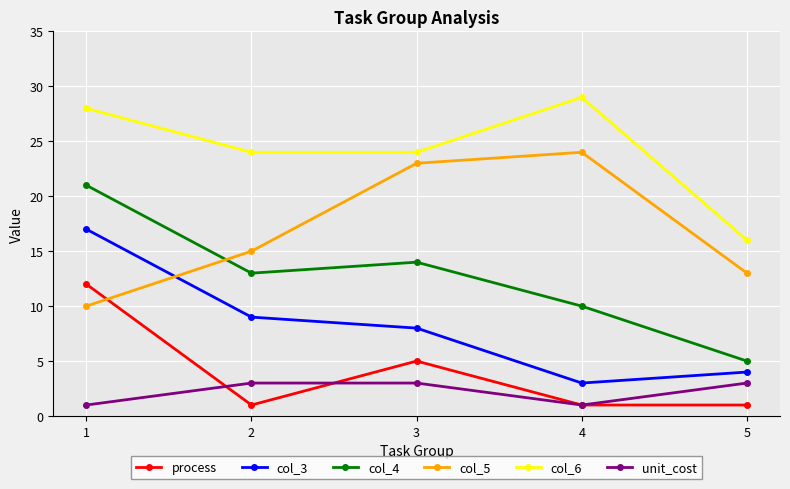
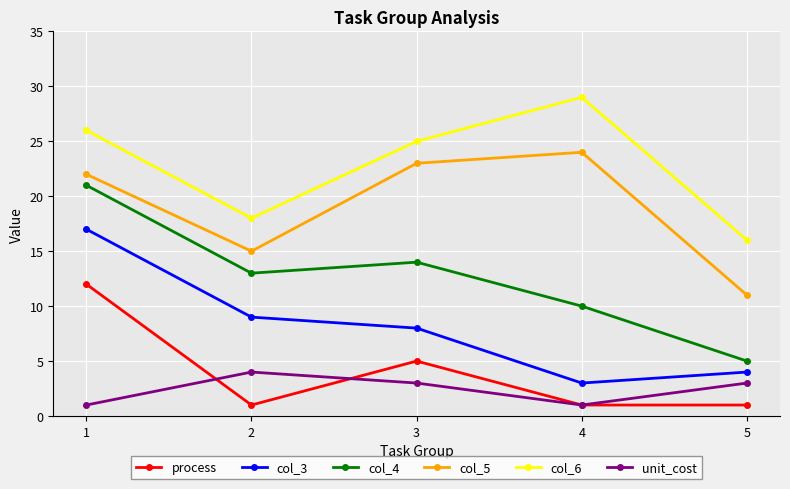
  {
    "process": {
      "1": 12,
      "2": 1,
      "3": 5,
      "5": 1
    },
    "col_3": {
      "1": 17,
      "2": 9,
      "3": 8,
      "4": 3,
      "5": 4
    },
    "col_4": {
      "1": 21,
      "2": 13,
      "3": 14,
      "4": 10,
      "5": 5
    },
    "col_5": {
-     "1": 10,
+     "1": 22,
      "2": 15,
      "3": 23,
      "4": 24,
-     "5": 13
+     "5": 11
    },
    "col_6": {
-     "1": 28,
-     "2": 24,
-     "3": 24,
+     "1": 26,
+     "2": 18,
+     "3": 25,
      "4": 29,
      "5": 16
    },
    "unit_cost": {
      "1": 1,
-     "2": 3,
+     "2": 4,
      "3": 3,
      "5": 3
    }
  }
